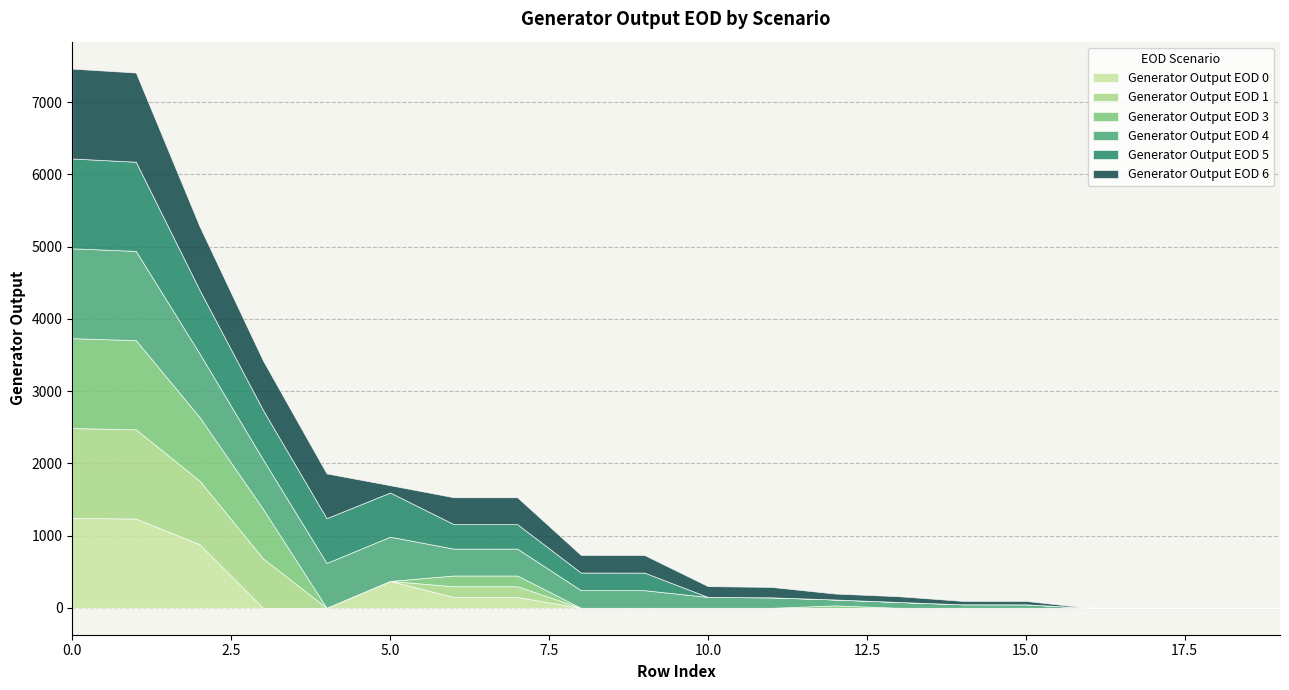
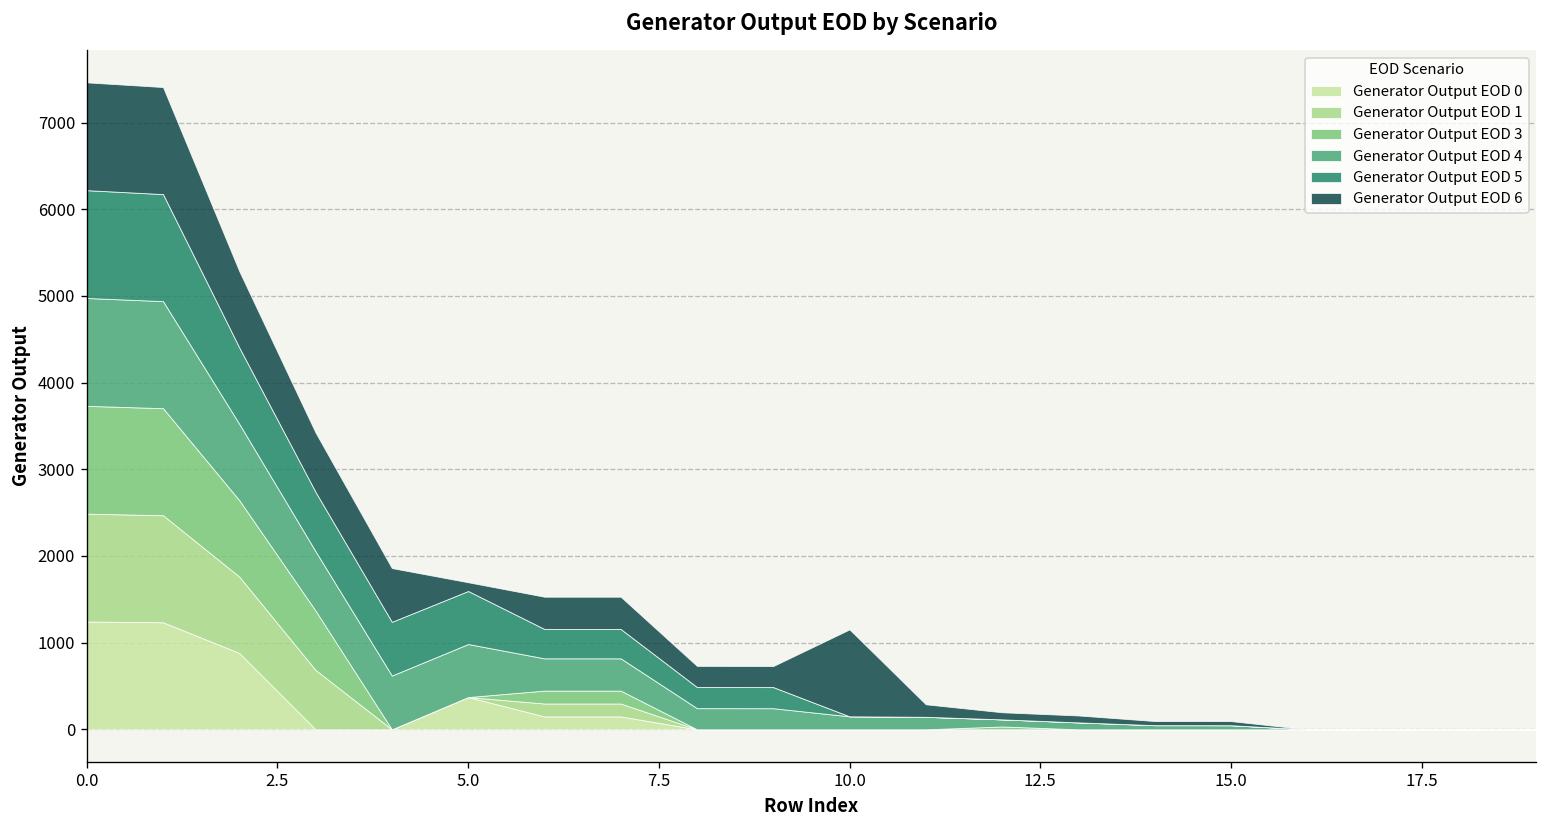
  {
    "Generator Output EOD 6": {
      "0.0": 1200,
      "5.0": 100,
-     "10.0": 100,
+     "10.0": 1000,
      "15.0": 0
    }
  }
